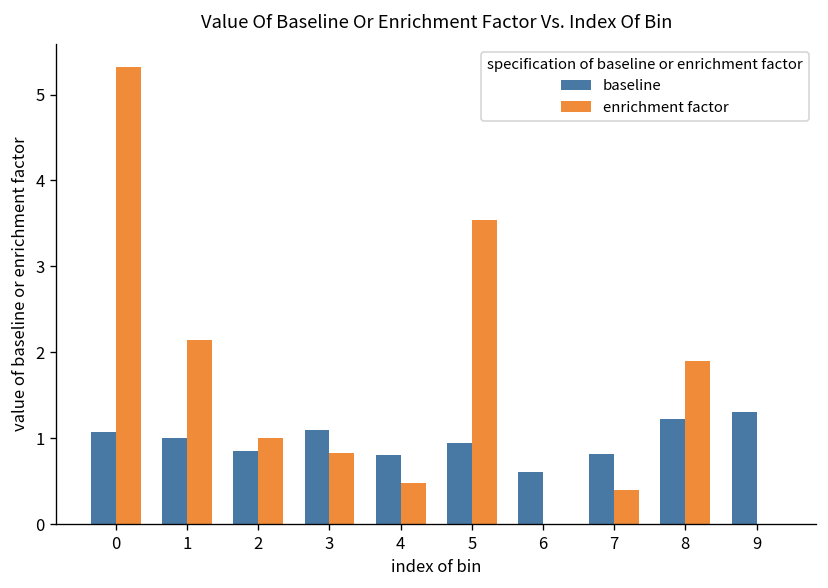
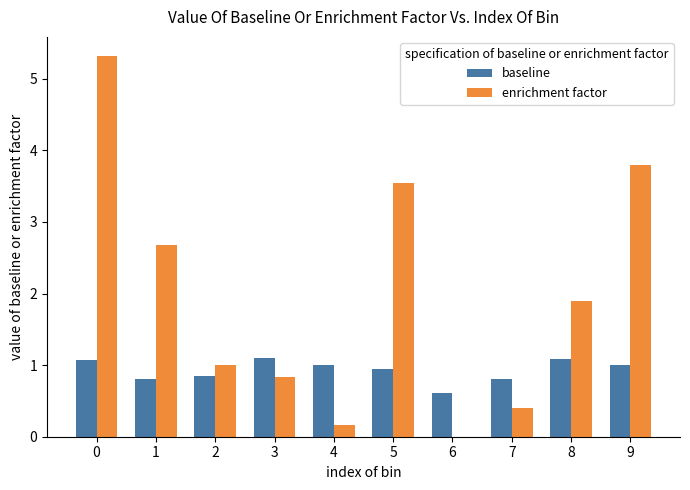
  {
    "baseline": {
      "0": 1.1,
-     "1": 1.0,
+     "1": 0.8,
      "2": 0.9,
      "3": 1.1,
-     "4": 0.8,
+     "4": 1.0,
      "5": 0.9,
      "6": 0.6,
      "7": 0.8,
-     "8": 1.2,
-     "9": 1.3
+     "8": 1.1,
+     "9": 1.0
    },
    "enrichment factor": {
      "0": 5.3,
-     "1": 2.1,
+     "1": 2.7,
      "2": 1.0,
      "3": 0.8,
-     "4": 0.5,
+     "4": 0.2,
      "5": 3.5,
      "6": 0.0,
      "7": 0.4,
      "8": 1.9,
-     "9": 0.0
+     "9": 3.8
    }
  }
